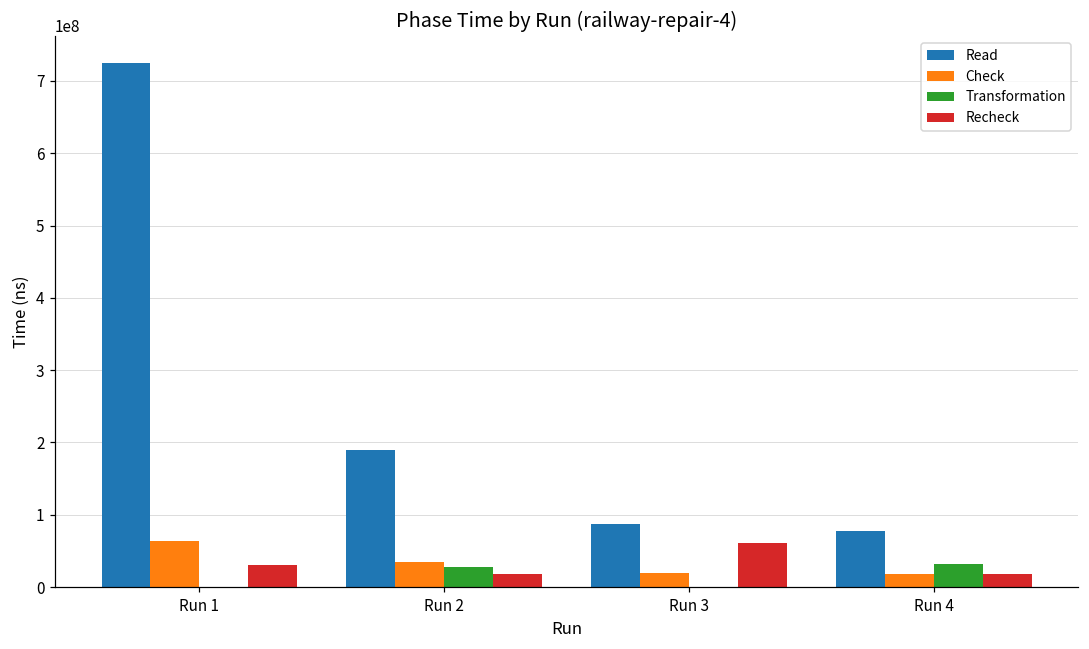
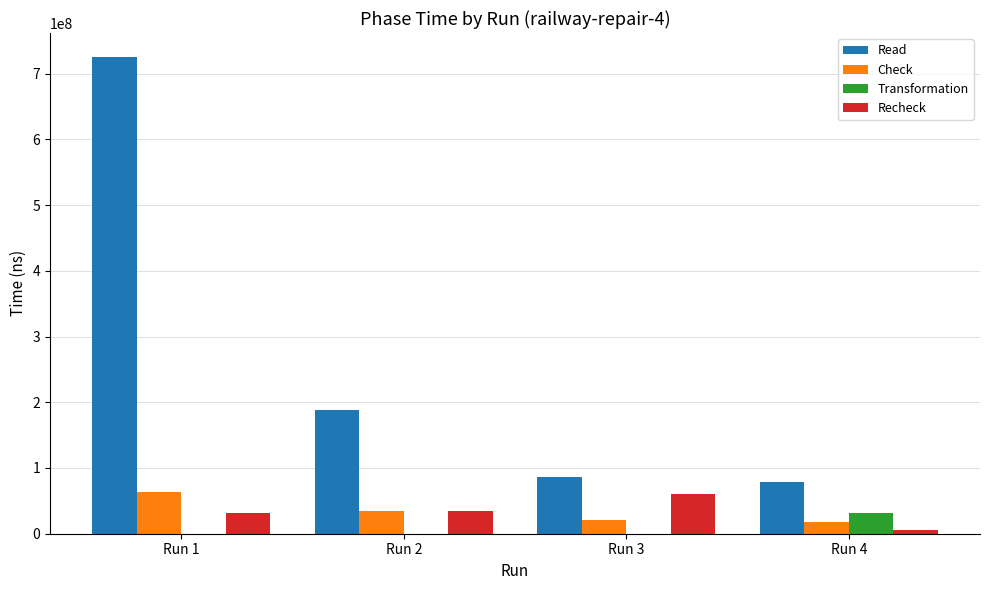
  {
    "Read": {
      "Run 1": 730000000,
      "Run 2": 190000000,
      "Run 3": 90000000,
      "Run 4": 80000000
    },
    "Check": {
      "Run 1": 60000000,
      "Run 2": 30000000,
      "Run 3": 20000000,
      "Run 4": 20000000
    },
    "Transformation": {
-     "Run 2": 30000000,
+     "Run 2": 0,
      "Run 4": 30000000
    },
    "Recheck": {
      "Run 1": 30000000,
-     "Run 2": 20000000,
+     "Run 2": 30000000,
      "Run 3": 60000000,
-     "Run 4": 20000000
+     "Run 4": 10000000
    }
  }
